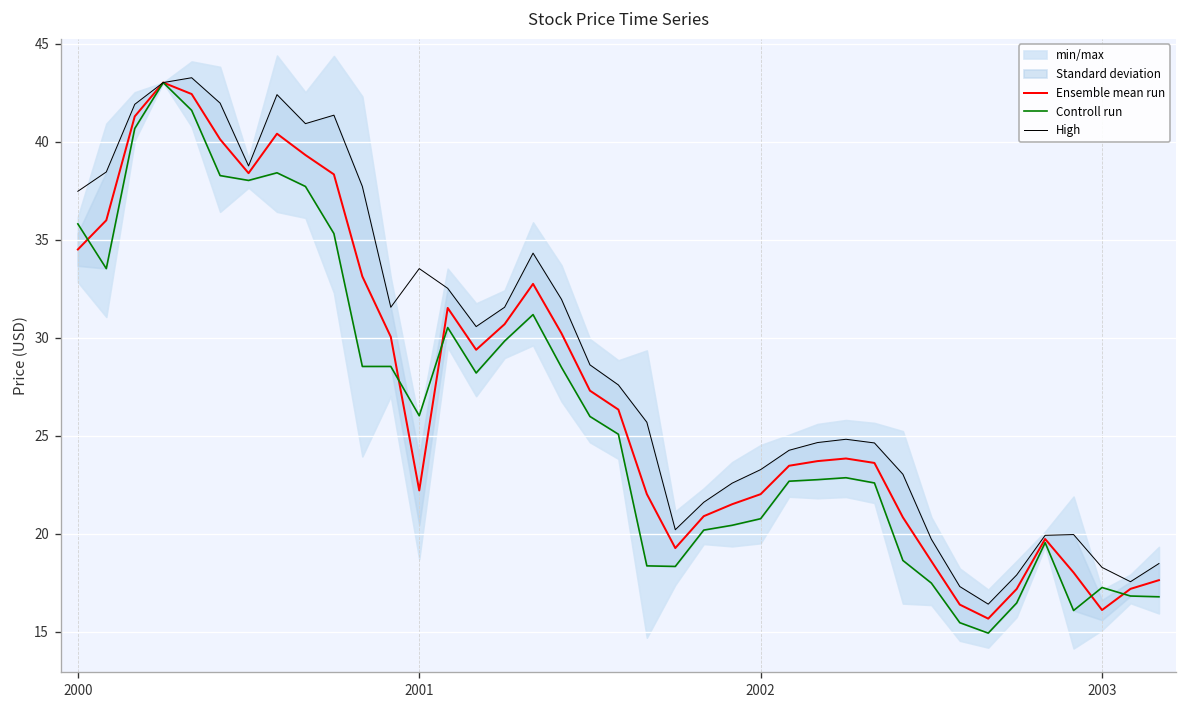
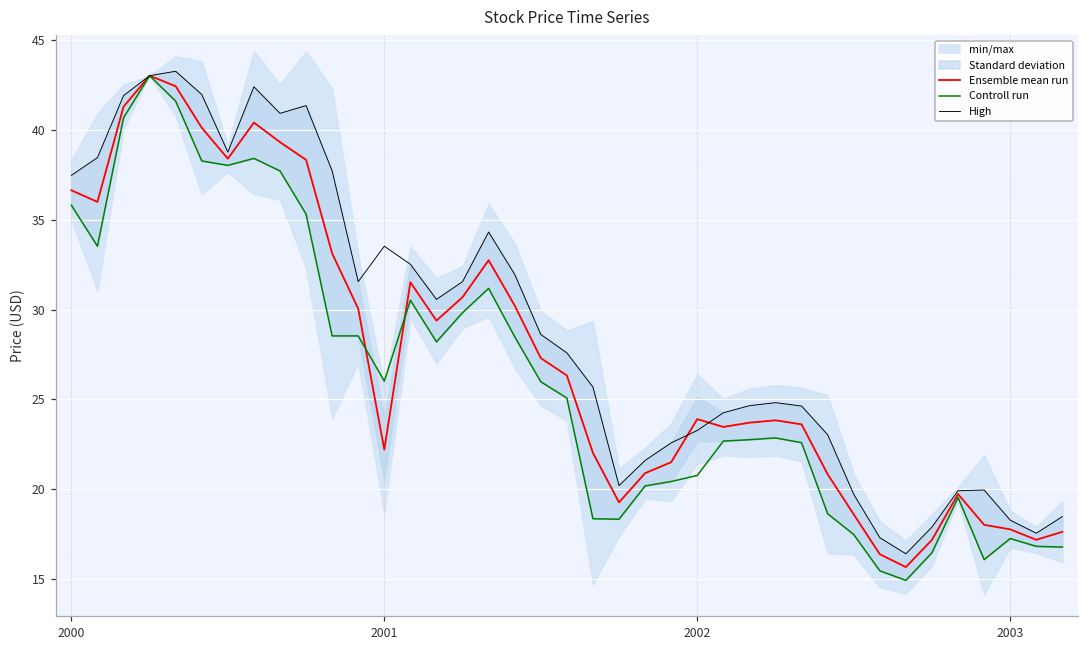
  {
    "Ensemble mean run": {
-     "2000": 34.5,
+     "2000": 36.6,
      "2001": 22.2,
-     "2002": 22.0,
-     "2003": 16.1
+     "2002": 23.9,
+     "2003": 17.8
    },
    "Controll run": {
      "2000": 35.8,
      "2001": 26.0,
      "2002": 20.8
    },
    "High": {
      "2001": 33.5
    }
  }
